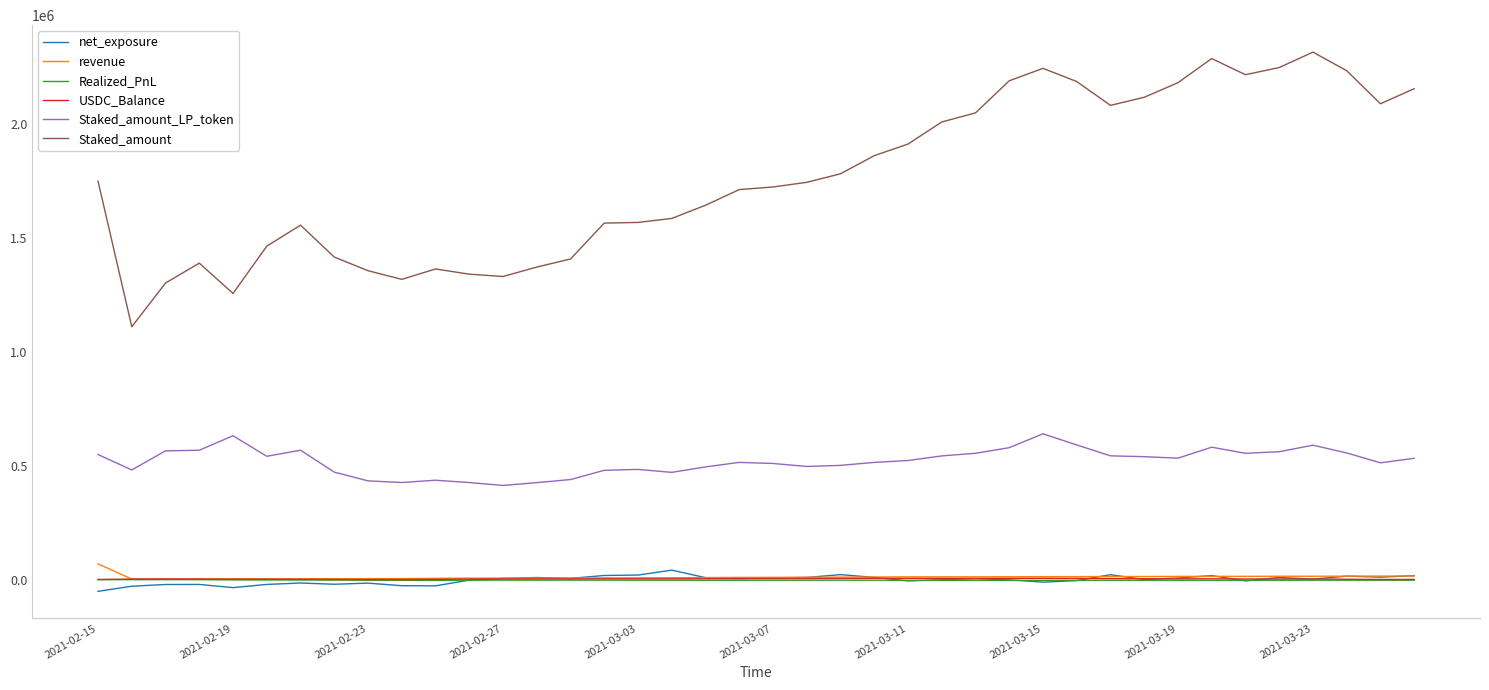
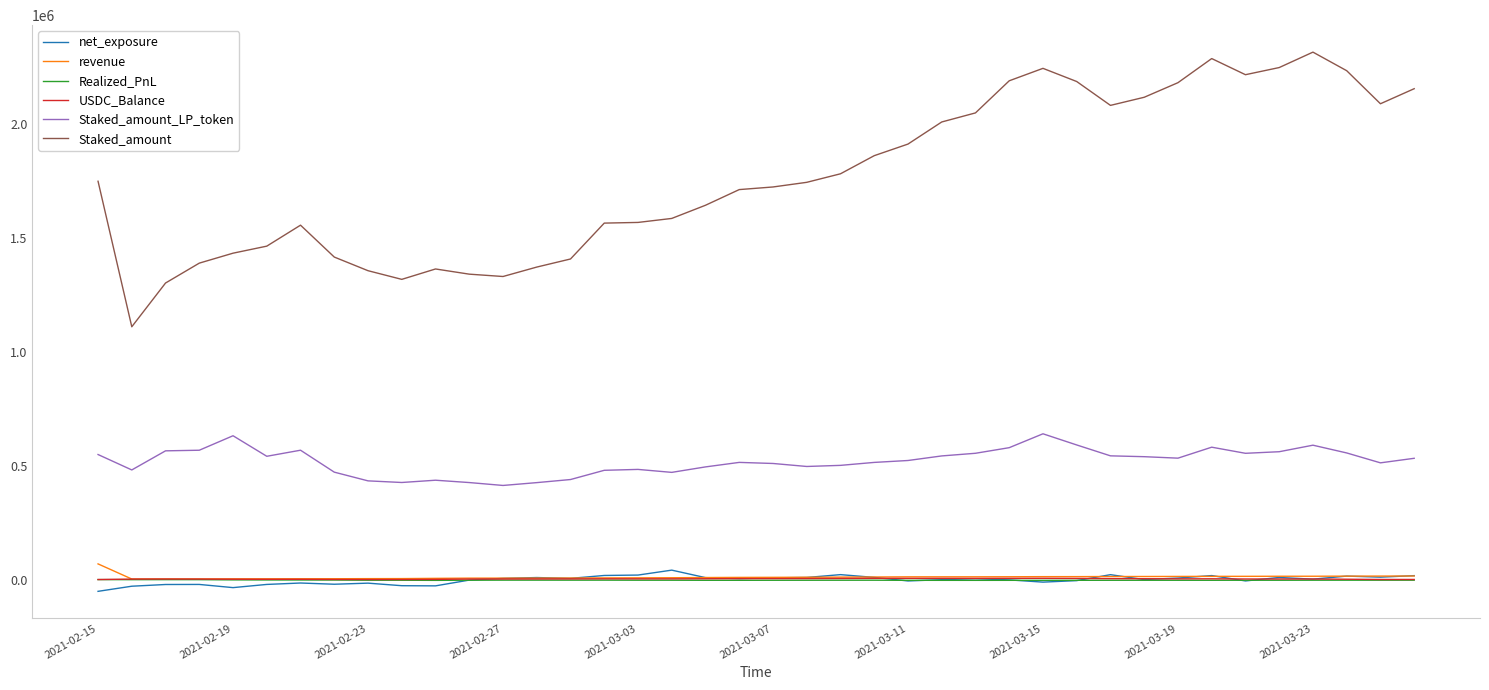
  {
    "net_exposure": {
      "2021-02-15": -50000,
      "2021-02-19": -40000,
      "2021-02-23": -20000,
      "2021-03-03": 20000
    },
    "revenue": {
      "2021-02-15": 70000,
      "2021-03-23": 10000
    },
    "Staked_amount_LP_token": {
      "2021-02-15": 550000,
      "2021-02-19": 630000,
      "2021-02-23": 430000,
      "2021-02-27": 410000,
      "2021-03-03": 480000,
      "2021-03-07": 510000,
      "2021-03-11": 520000,
      "2021-03-15": 640000,
      "2021-03-19": 530000,
      "2021-03-23": 590000
    },
    "Staked_amount": {
      "2021-02-15": 1750000,
-     "2021-02-19": 1260000,
+     "2021-02-19": 1430000,
      "2021-02-23": 1360000,
      "2021-02-27": 1330000,
      "2021-03-03": 1570000,
      "2021-03-07": 1720000,
      "2021-03-11": 1910000,
      "2021-03-15": 2240000,
      "2021-03-19": 2180000,
      "2021-03-23": 2310000
    }
  }
